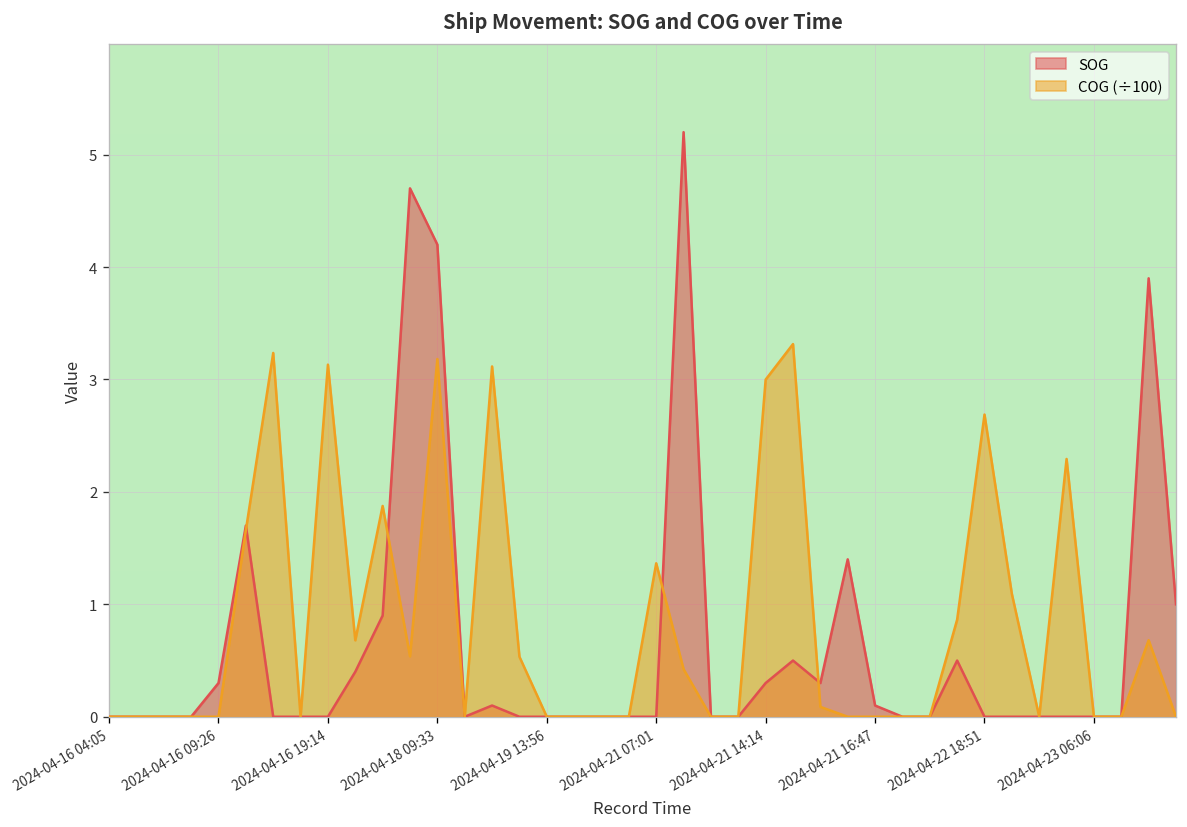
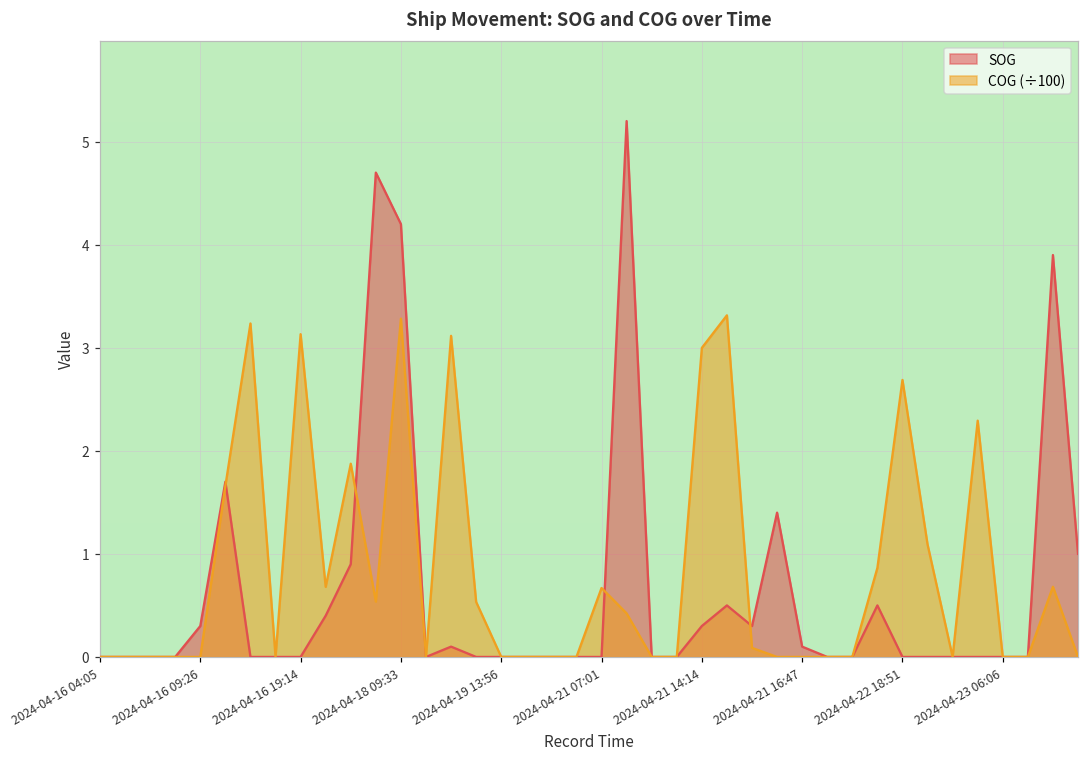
  {
    "SOG": {
      "2024-04-16 09:26": 0.3,
      "2024-04-16 19:14": 0.0,
      "2024-04-18 09:33": 4.2,
      "2024-04-21 07:01": 0.0,
      "2024-04-21 14:14": 0.3,
      "2024-04-21 16:47": 0.1,
      "2024-04-22 18:51": 0.0
    },
    "COG (÷100)": {
      "2024-04-16 09:26": 0.0,
      "2024-04-16 19:14": 3.1,
-     "2024-04-18 09:33": 3.2,
-     "2024-04-21 07:01": 1.4,
+     "2024-04-18 09:33": 3.3,
+     "2024-04-21 07:01": 0.7,
      "2024-04-21 14:14": 3.0,
      "2024-04-21 16:47": 0.0,
      "2024-04-22 18:51": 2.7
    }
  }
